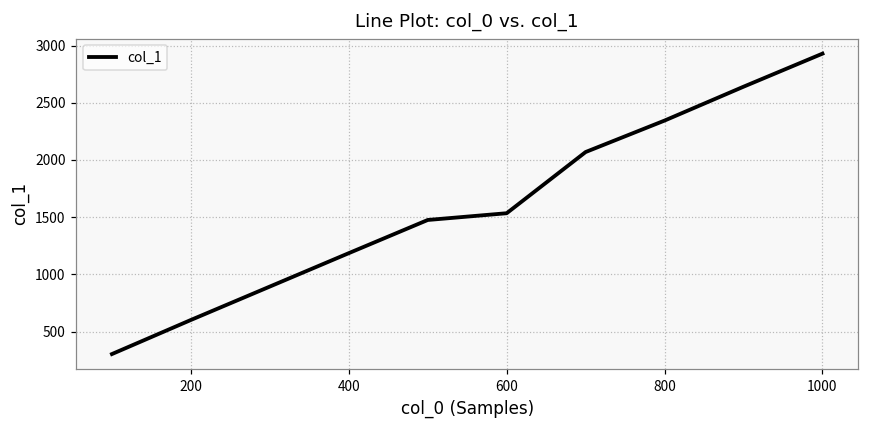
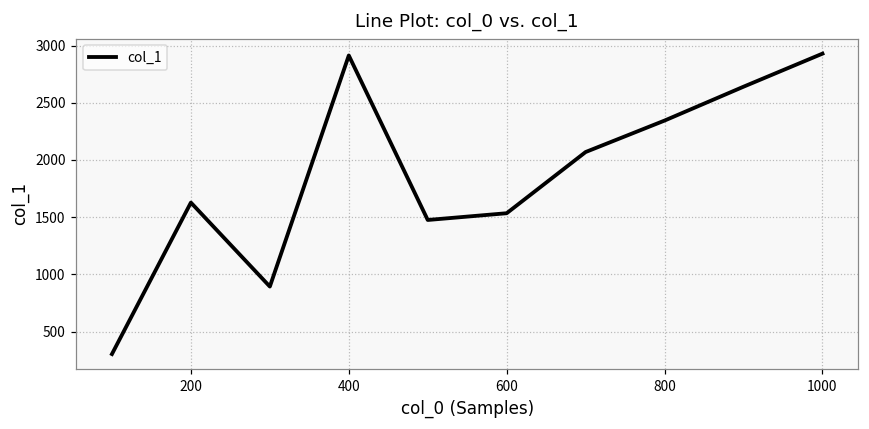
  {
-   "200": 600,
-   "400": 1190,
+   "200": 1630,
+   "400": 2910,
    "600": 1530,
    "800": 2340,
    "1000": 2930
  }
